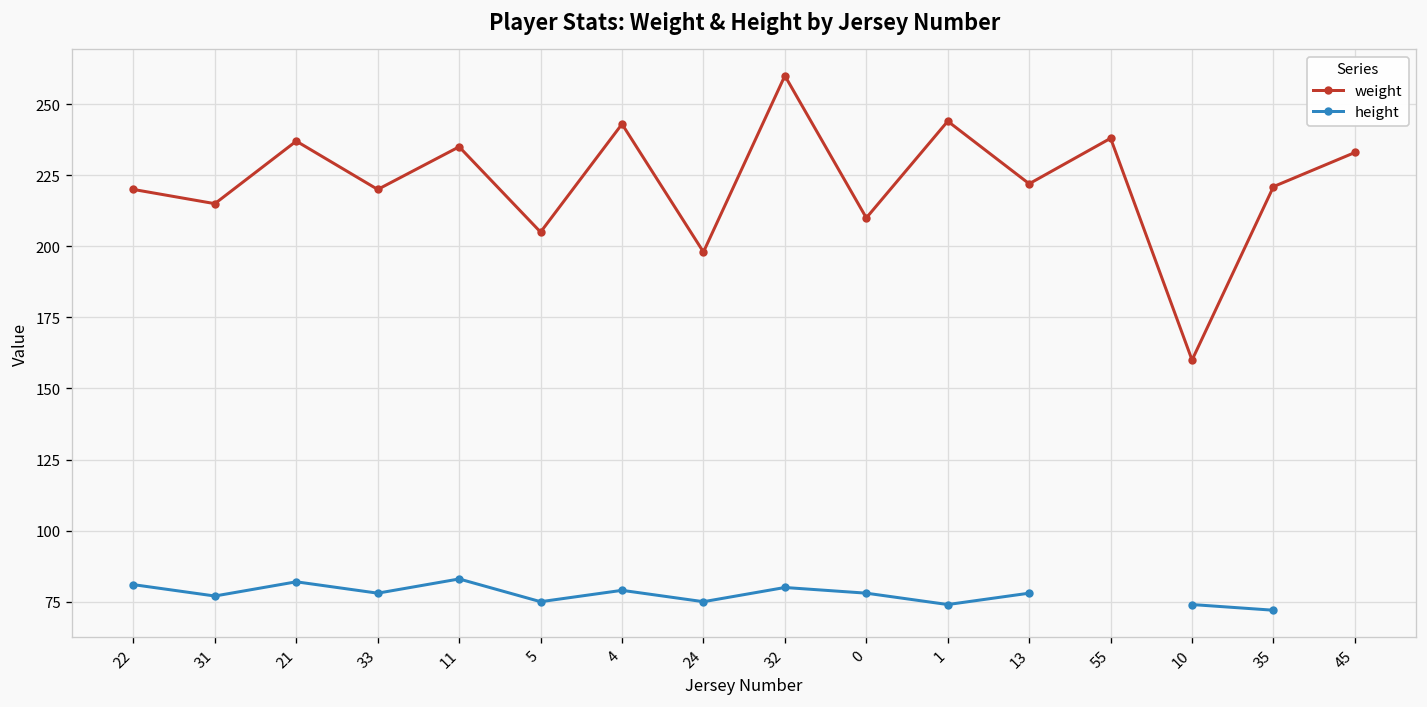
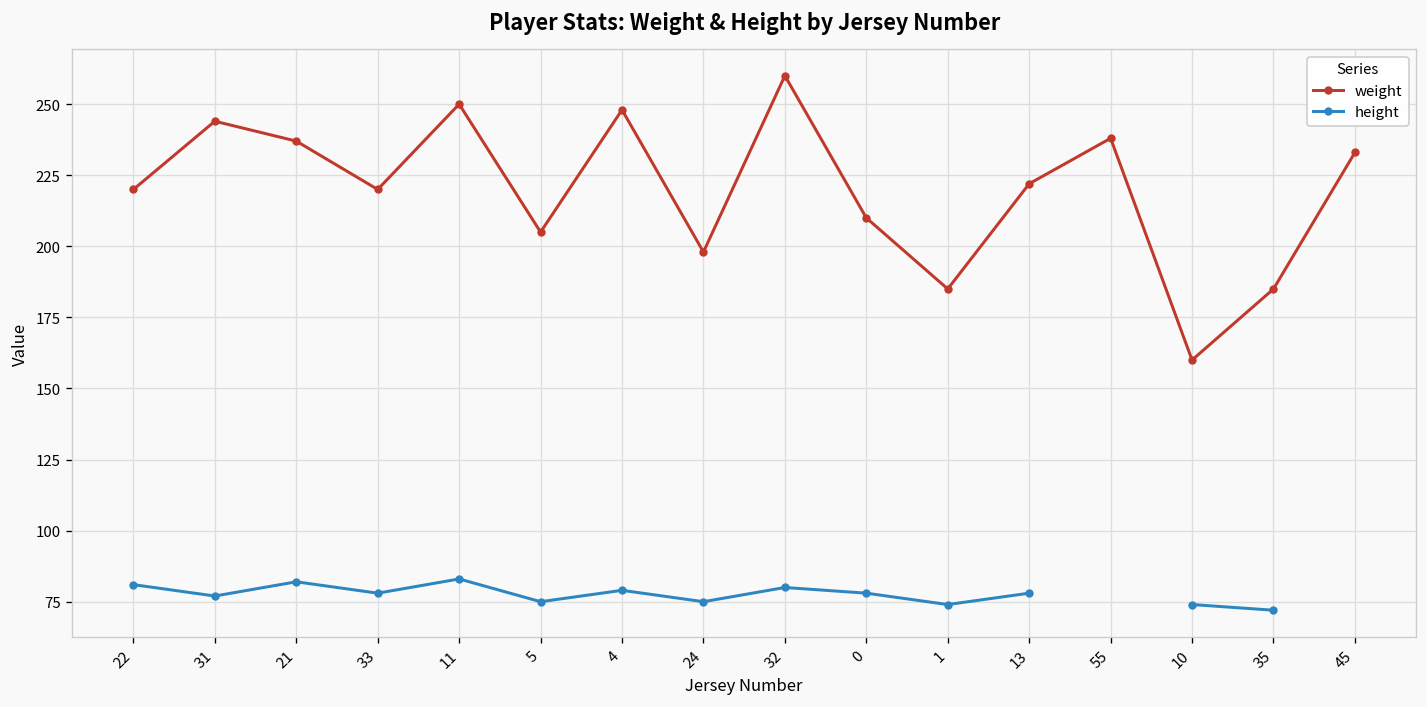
  {
    "weight": {
      "22": 220,
-     "31": 215,
+     "31": 244,
      "21": 237,
      "33": 220,
-     "11": 235,
+     "11": 250,
      "5": 205,
-     "4": 243,
+     "4": 248,
      "24": 198,
      "32": 260,
      "0": 210,
-     "1": 244,
+     "1": 185,
      "13": 222,
      "55": 238,
      "10": 160,
-     "35": 221,
+     "35": 185,
      "45": 233
    },
    "height": {
      "22": 81,
      "31": 77,
      "21": 82,
      "33": 78,
      "11": 83,
      "5": 75,
      "4": 79,
      "24": 75,
      "32": 80,
      "0": 78,
      "1": 74,
      "13": 78,
      "10": 74,
      "35": 72
    }
  }
